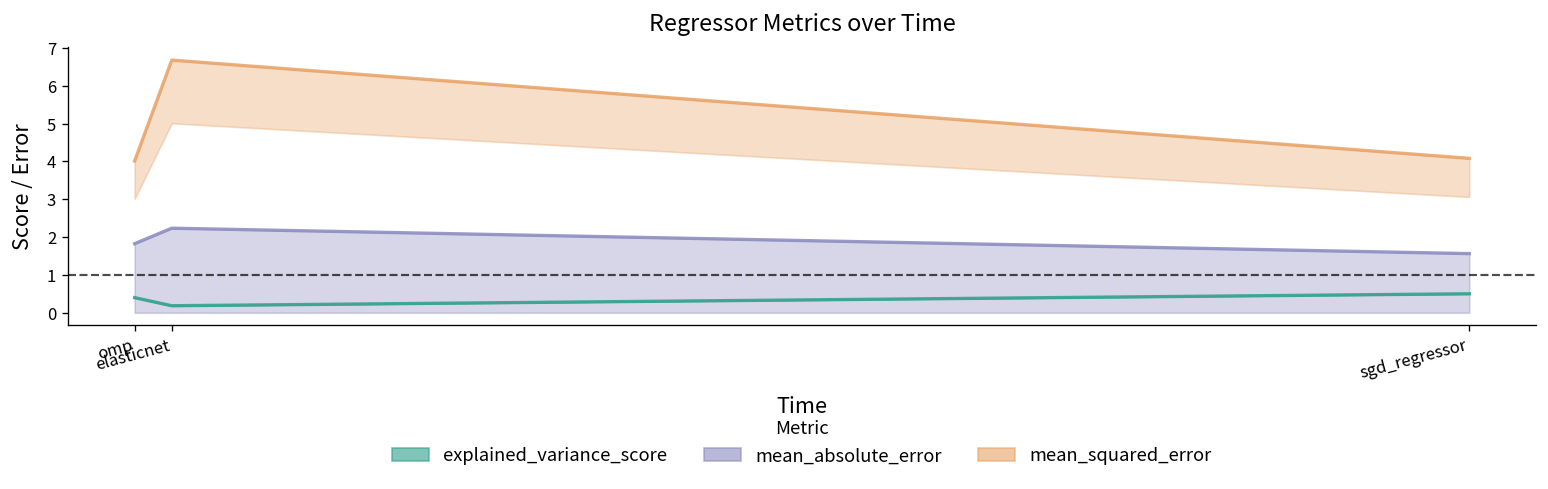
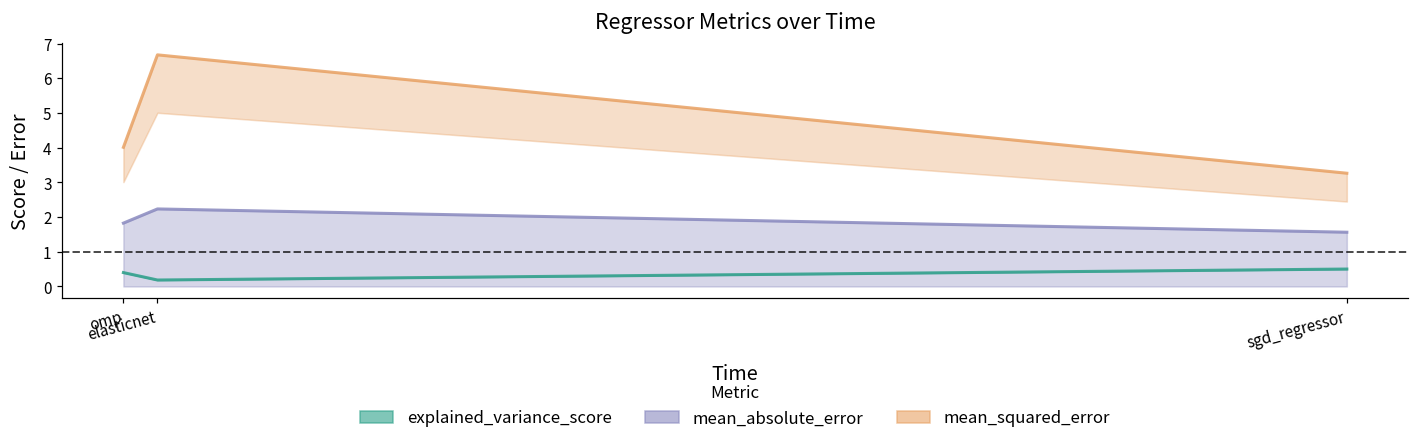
  {
    "mean_squared_error": {
      "omp": 4.0,
      "elasticnet": 6.7,
-     "sgd_regressor": 4.1
+     "sgd_regressor": 3.3
    }
  }
